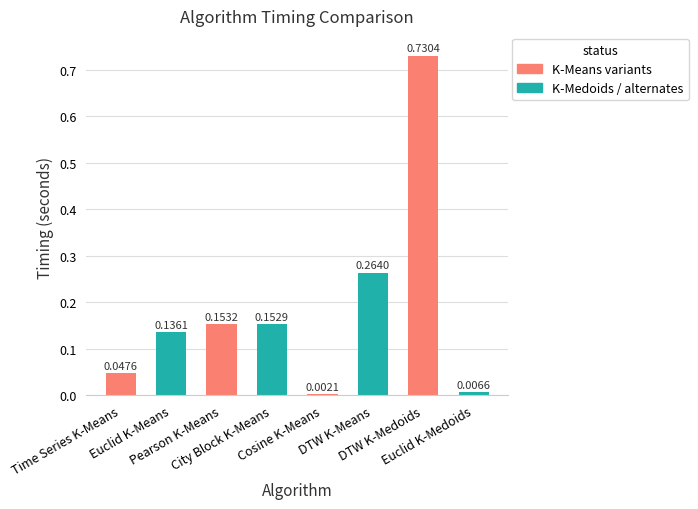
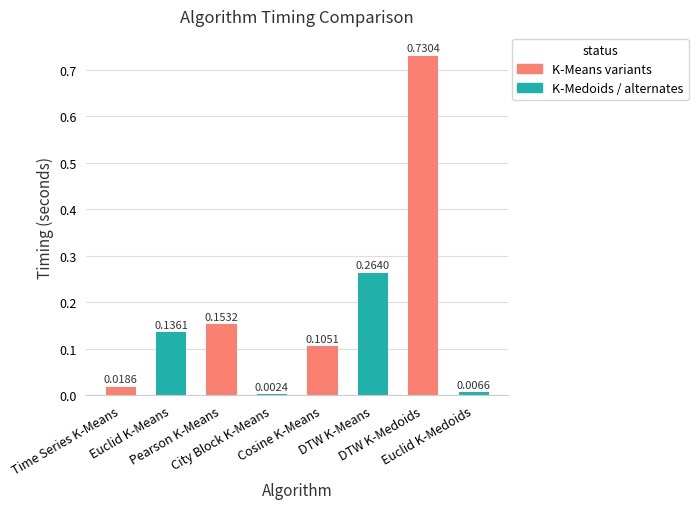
  {
-   "Time Series K-Means": 0.0476,
+   "Time Series K-Means": 0.0186,
    "Euclid K-Means": 0.1361,
    "Pearson K-Means": 0.1532,
-   "City Block K-Means": 0.1529,
-   "Cosine K-Means": 0.0021,
+   "City Block K-Means": 0.0024,
+   "Cosine K-Means": 0.1051,
    "DTW K-Means": 0.2640,
    "DTW K-Medoids": 0.7304,
    "Euclid K-Medoids": 0.0066
  }
